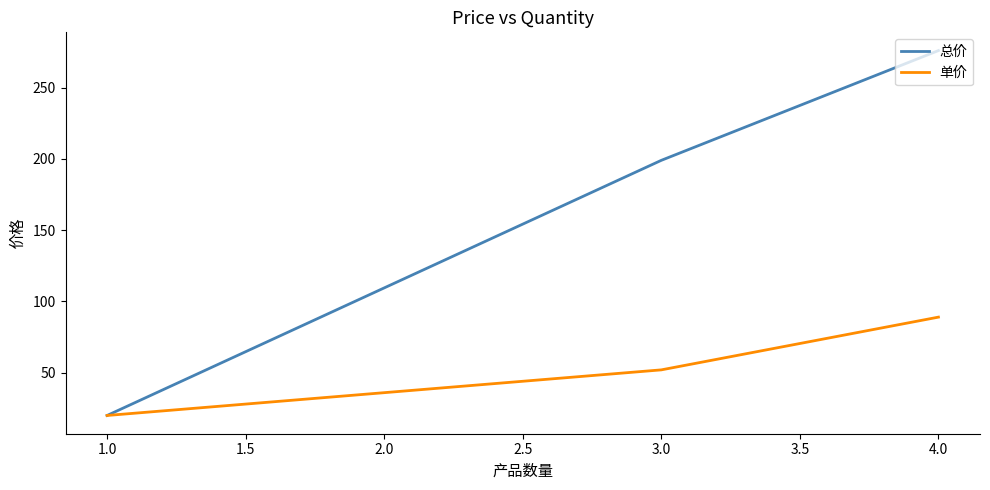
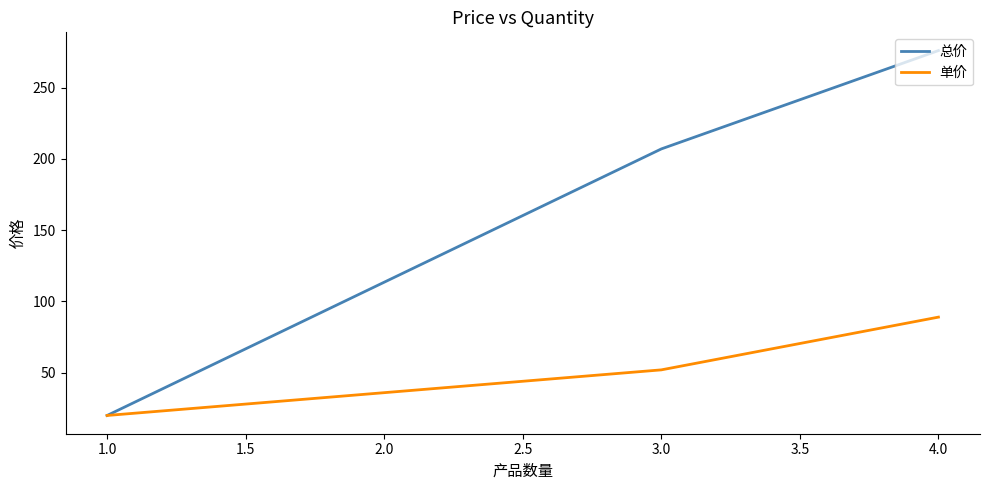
  {
    "总价": {
-     "3.0": 199
+     "3.0": 207
    },
    "单价": {
      "3.0": 52,
      "4.0": 89
    }
  }
